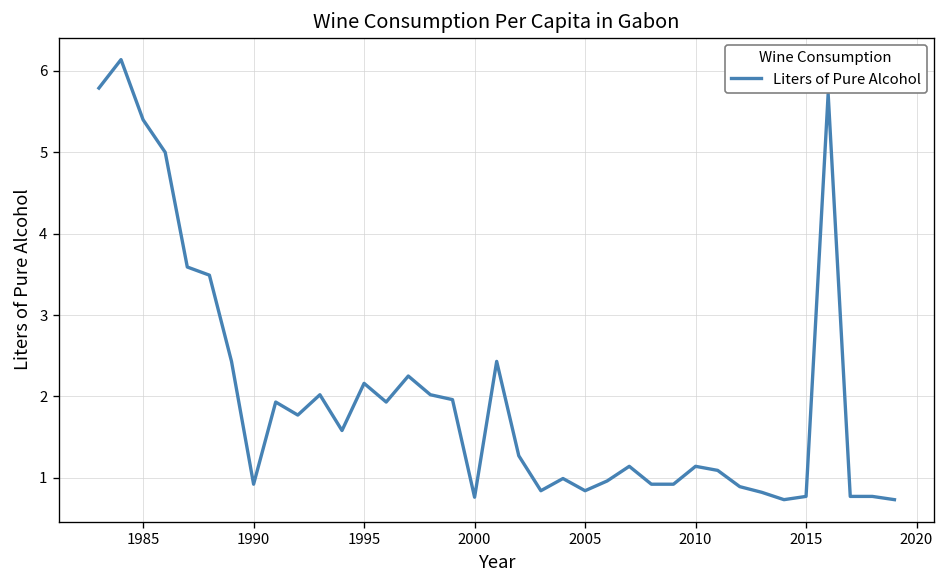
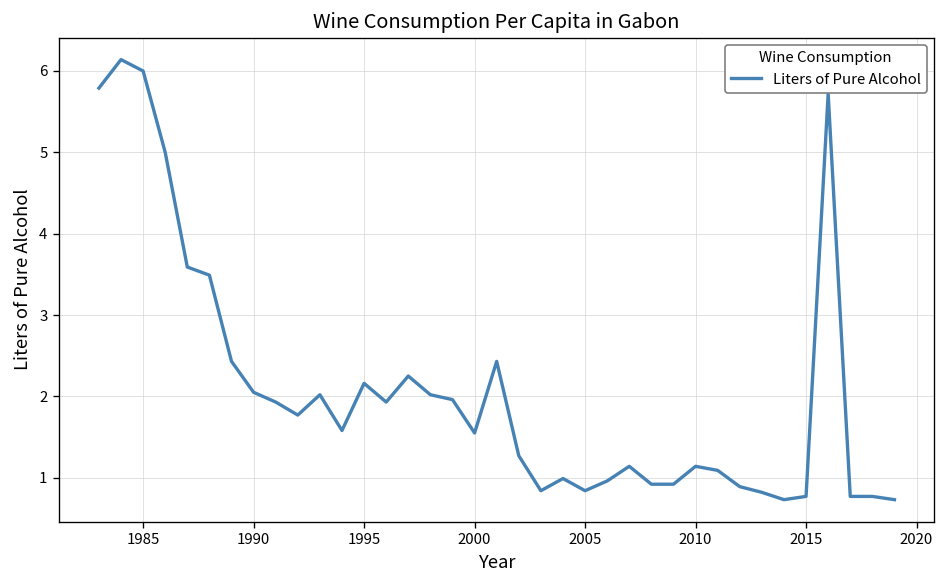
  {
-   "1985": 5.4,
-   "1990": 0.9,
+   "1985": 6.0,
+   "1990": 2.1,
    "1995": 2.2,
-   "2000": 0.8,
+   "2000": 1.6,
    "2005": 0.8,
    "2010": 1.1,
    "2015": 0.8
  }
